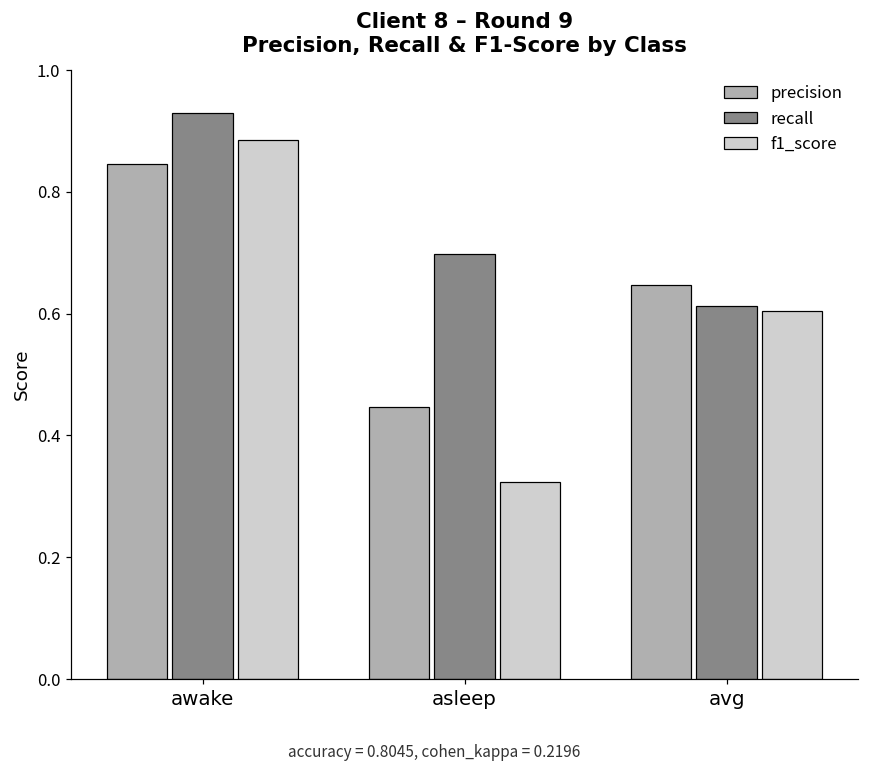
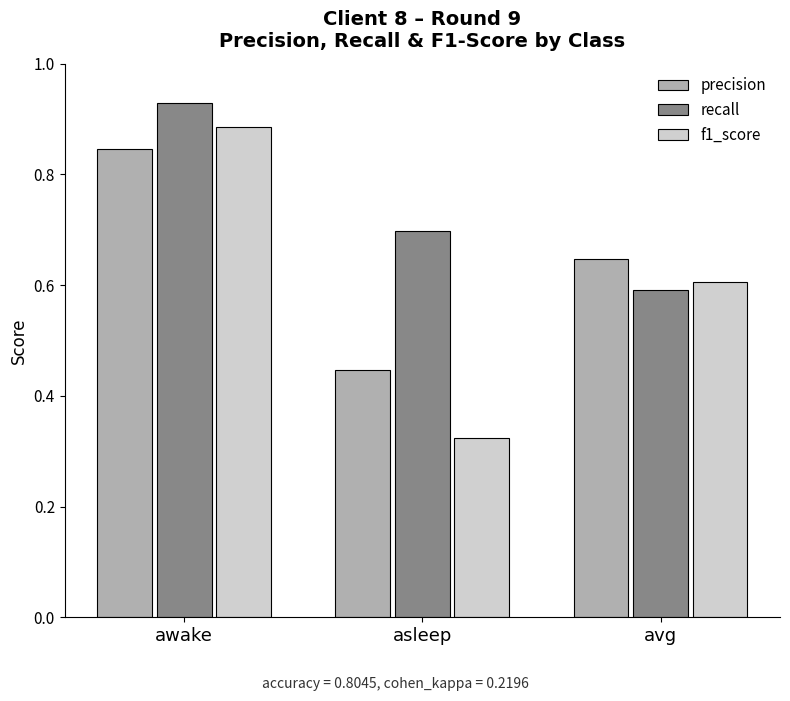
  {
    "recall": {
      "awake": 0.93,
      "asleep": 0.70,
-     "avg": 0.61
+     "avg": 0.59
    }
  }
